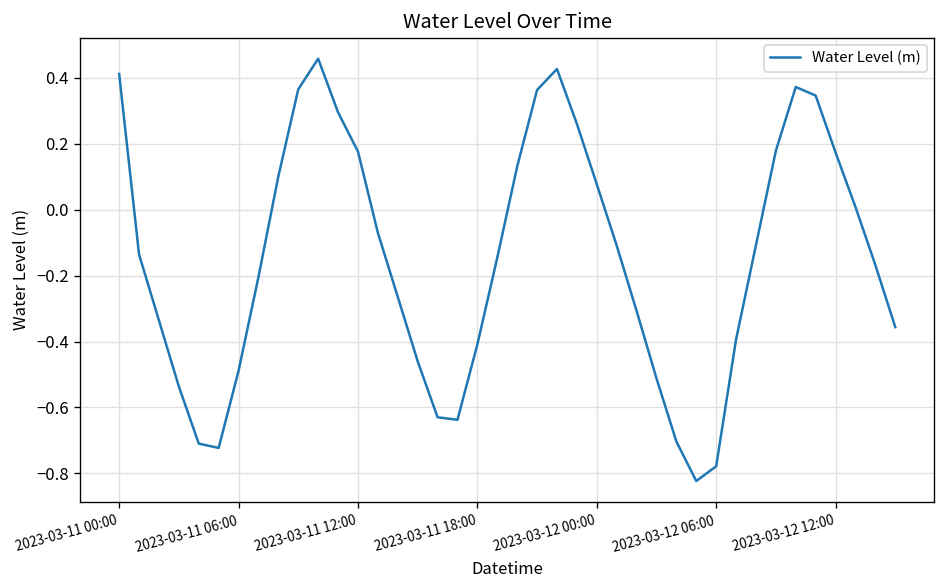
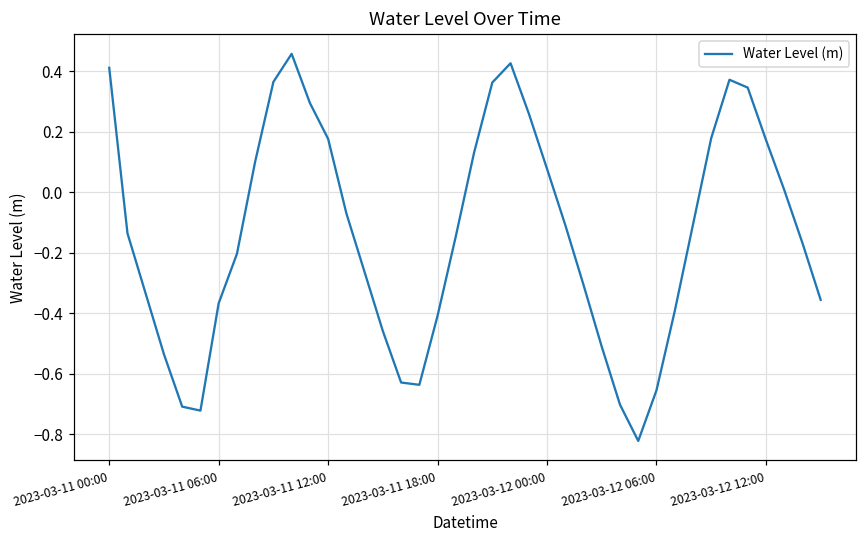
  {
    "2023-03-11 00:00": 0.41,
-   "2023-03-11 06:00": -0.49,
+   "2023-03-11 06:00": -0.37,
    "2023-03-11 12:00": 0.18,
    "2023-03-11 18:00": -0.41,
    "2023-03-12 00:00": 0.08,
-   "2023-03-12 06:00": -0.78,
+   "2023-03-12 06:00": -0.66,
    "2023-03-12 12:00": 0.17
  }
